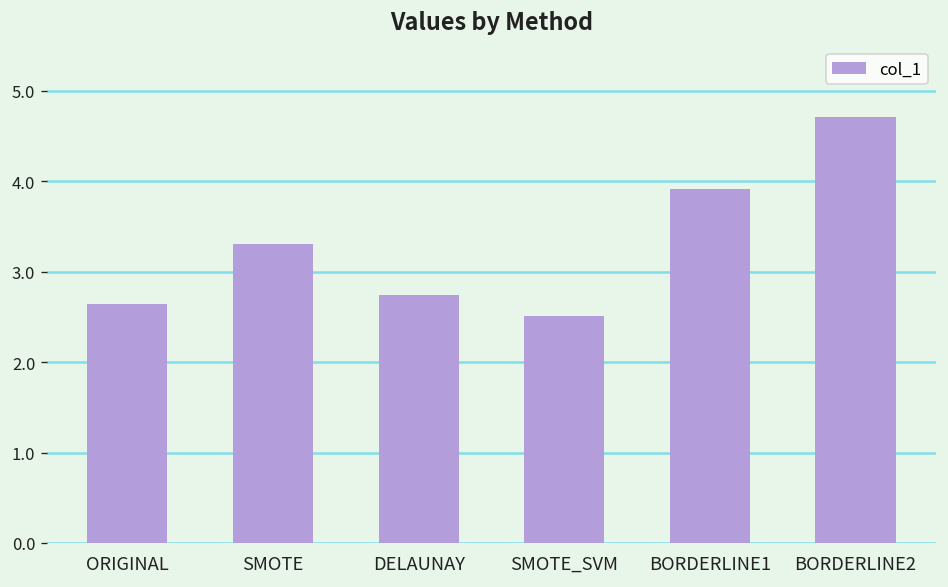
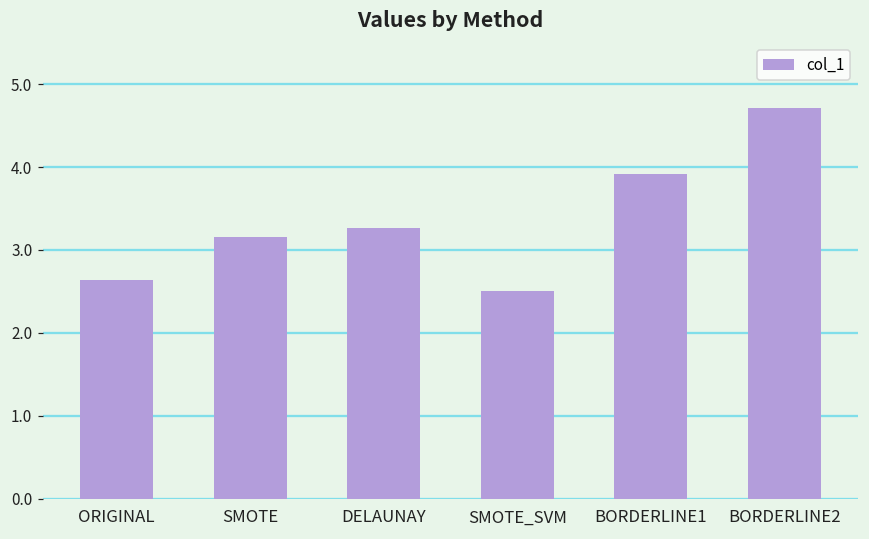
  {
    "ORIGINAL": 2.6,
-   "SMOTE": 3.3,
-   "DELAUNAY": 2.7,
+   "SMOTE": 3.2,
+   "DELAUNAY": 3.3,
    "SMOTE_SVM": 2.5,
    "BORDERLINE1": 3.9,
    "BORDERLINE2": 4.7
  }
